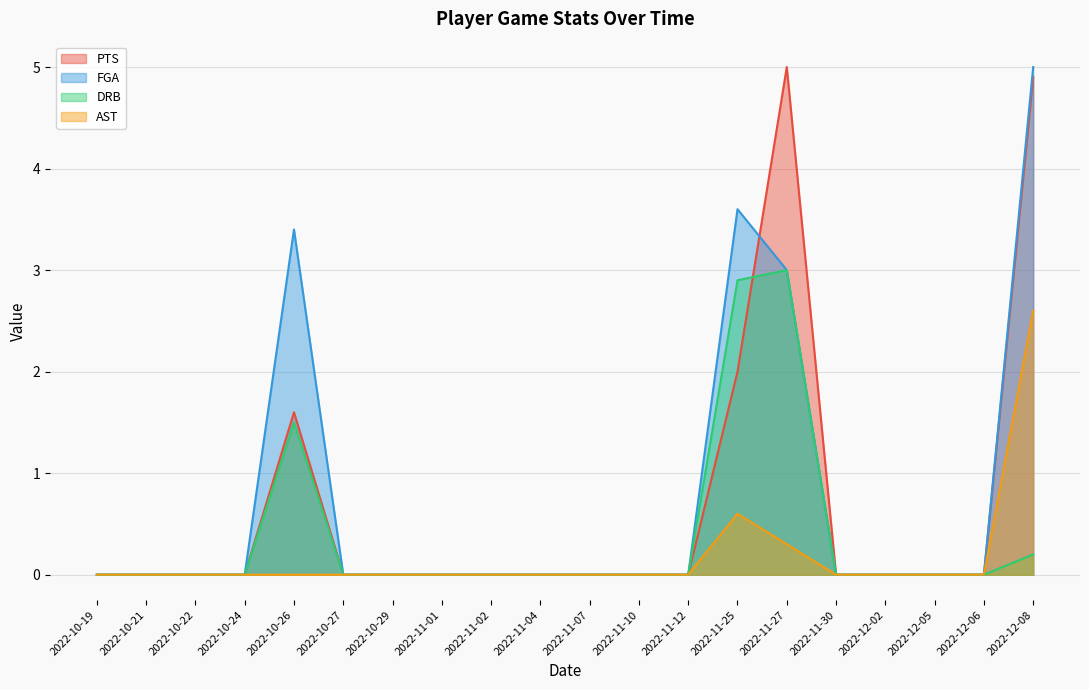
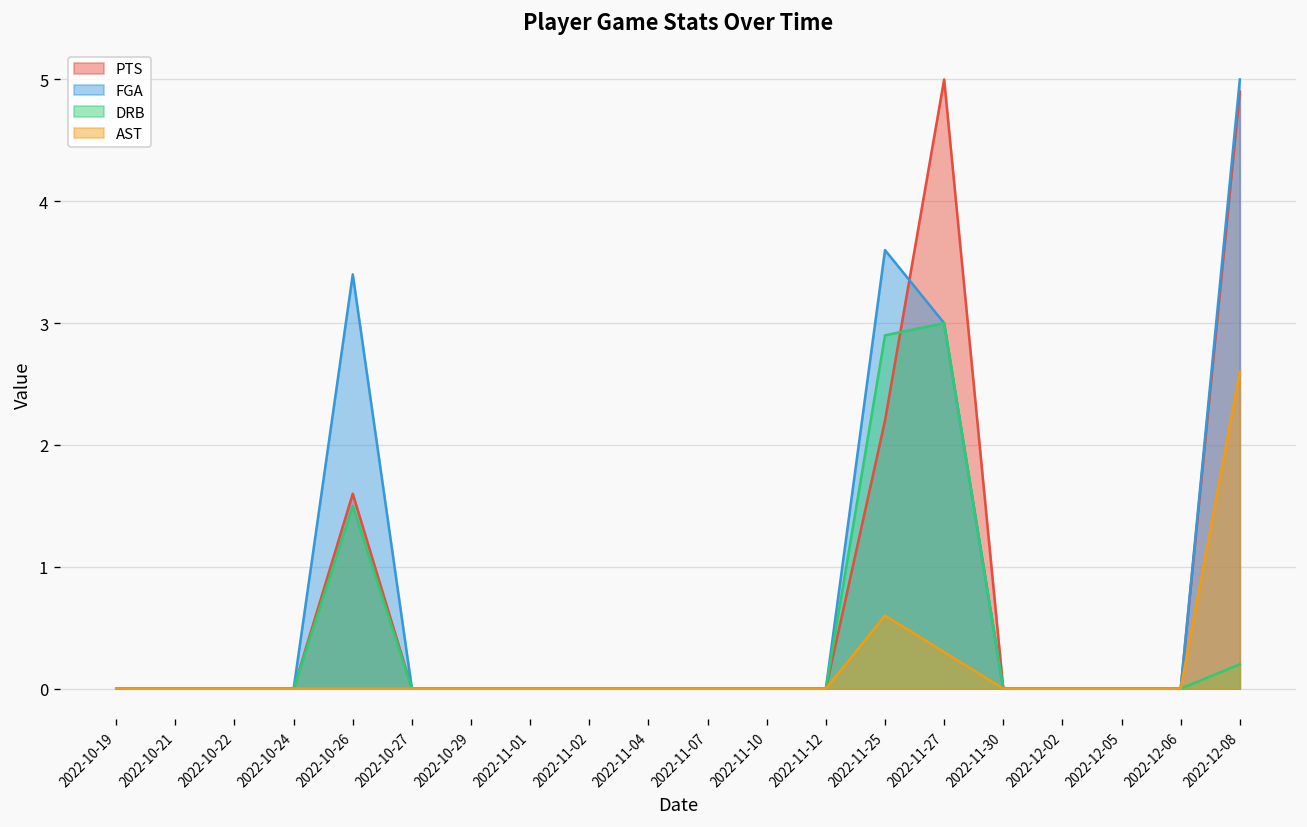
  {
    "PTS": {
      "2022-10-26": 1.6,
-     "2022-11-25": 2.0,
+     "2022-11-25": 2.2,
      "2022-11-27": 5.0,
      "2022-12-08": 4.9
    },
    "FGA": {
      "2022-10-26": 3.4,
      "2022-11-25": 3.6,
      "2022-12-08": 5.0
    },
    "DRB": {
      "2022-10-26": 1.5,
      "2022-11-25": 2.9,
      "2022-12-08": 0.2
    },
    "AST": {
      "2022-10-26": 0.0,
      "2022-11-25": 0.6,
      "2022-11-27": 0.3,
      "2022-12-08": 2.6
    }
  }
